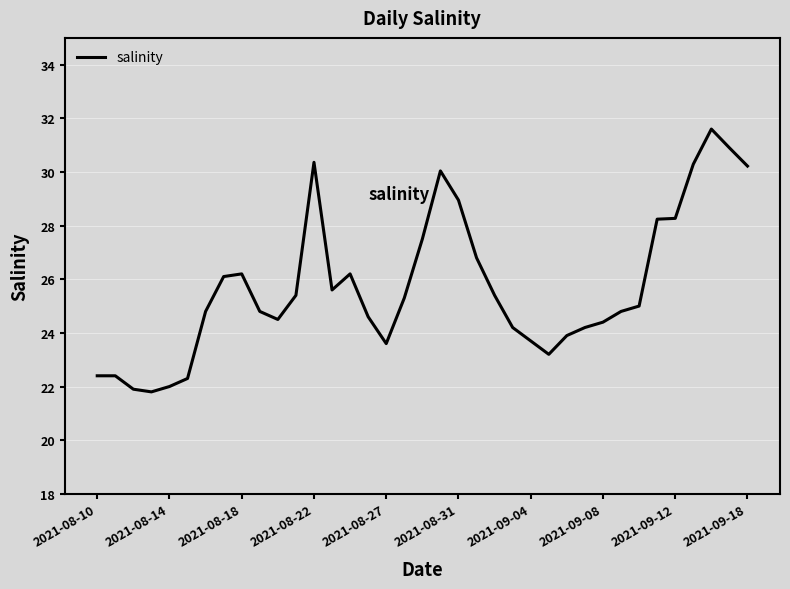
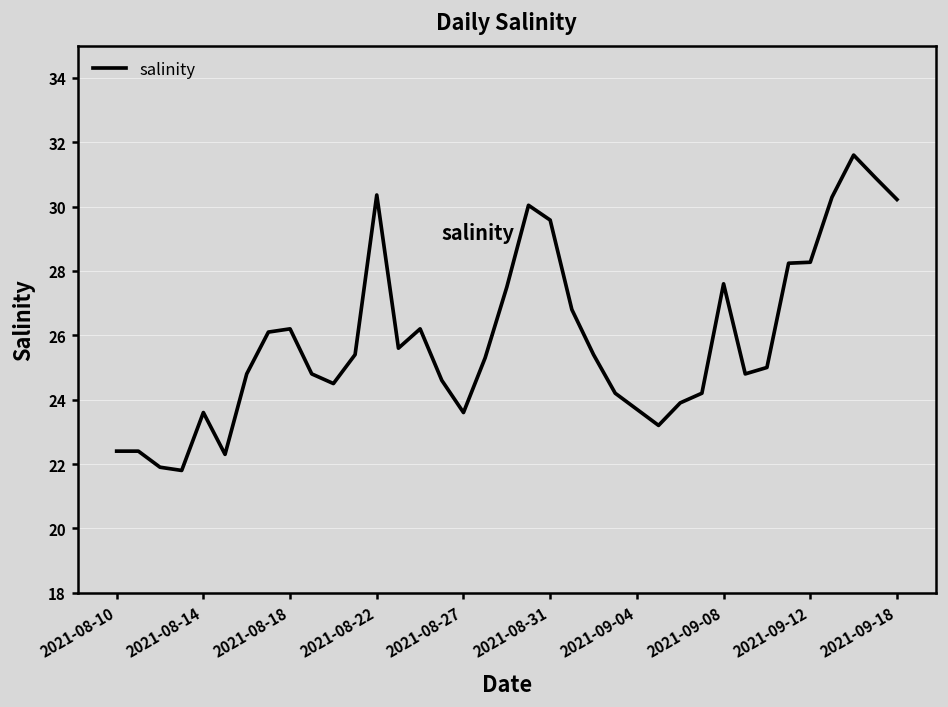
  {
    "2021-08-10": 22.4,
-   "2021-08-14": 22.0,
+   "2021-08-14": 23.6,
    "2021-08-18": 26.2,
    "2021-08-22": 30.4,
    "2021-08-27": 23.6,
-   "2021-08-31": 29.0,
+   "2021-08-31": 29.6,
    "2021-09-04": 23.7,
-   "2021-09-08": 24.4,
+   "2021-09-08": 27.6,
    "2021-09-12": 28.3,
    "2021-09-18": 30.2
  }
